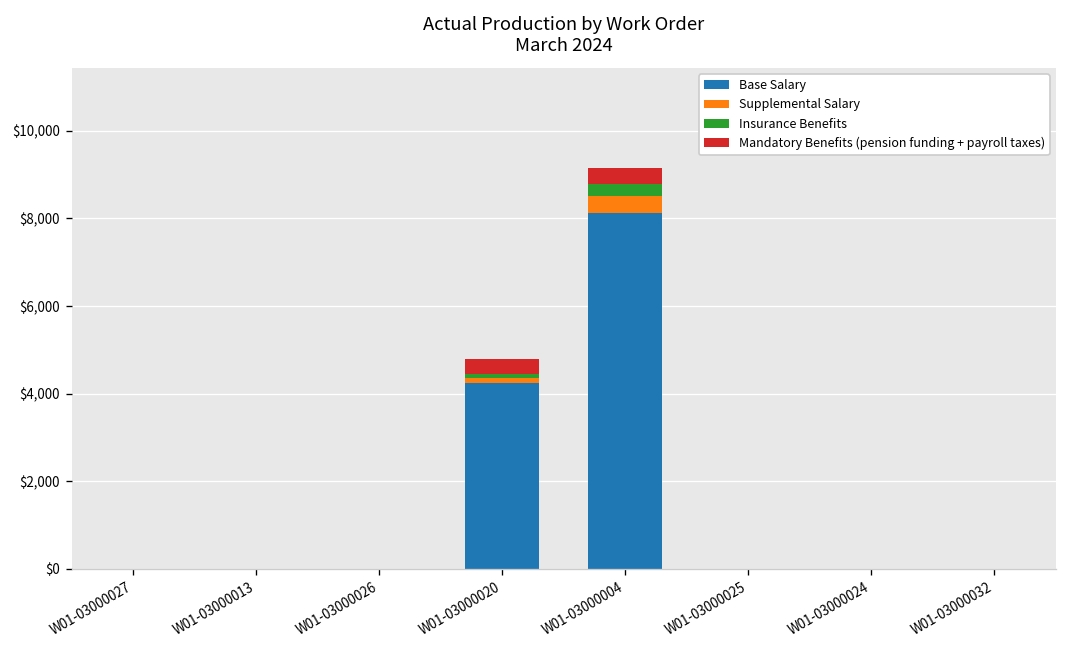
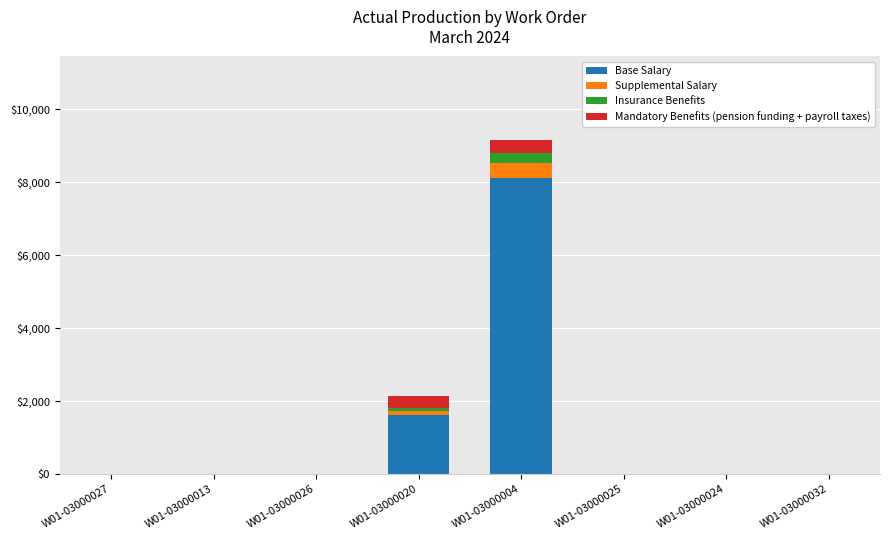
  {
    "Base Salary": {
      "W01-03000013": "$0",
      "W01-03000026": "$0",
-     "W01-03000020": "$4,200",
+     "W01-03000020": "$1,600",
      "W01-03000004": "$8,100",
      "W01-03000025": "$0",
      "W01-03000024": "$0",
      "W01-03000032": "$0"
    },
    "Supplemental Salary": {
      "W01-03000027": "$0",
      "W01-03000013": "$0",
      "W01-03000026": "$0",
      "W01-03000020": "$100",
      "W01-03000004": "$400",
      "W01-03000025": "$0",
      "W01-03000024": "$0",
      "W01-03000032": "$0"
    },
    "Insurance Benefits": {
      "W01-03000027": "$0",
      "W01-03000013": "$0",
      "W01-03000026": "$0",
      "W01-03000020": "$100",
      "W01-03000004": "$300",
      "W01-03000025": "$0",
      "W01-03000024": "$0",
      "W01-03000032": "$0"
    },
    "Mandatory Benefits (pension funding + payroll taxes)": {
      "W01-03000027": "$0",
      "W01-03000013": "$0",
      "W01-03000026": "$0",
      "W01-03000020": "$300",
      "W01-03000004": "$400",
      "W01-03000025": "$0",
      "W01-03000024": "$0",
      "W01-03000032": "$0"
    }
  }
